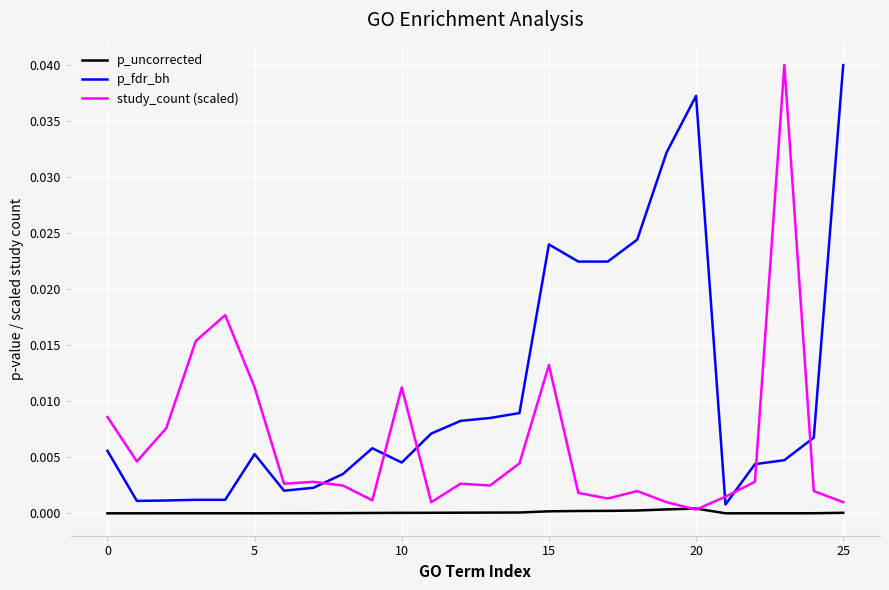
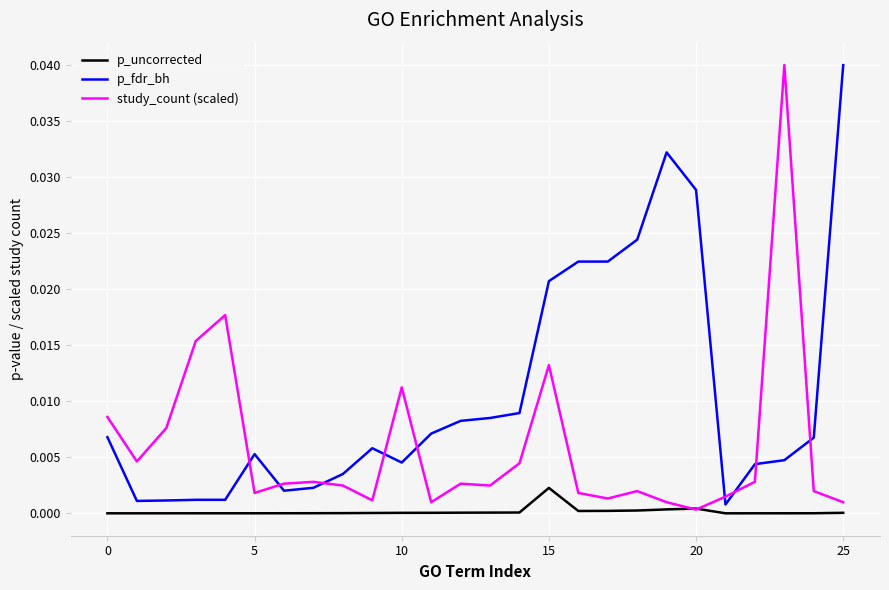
  {
    "p_uncorrected": {
      "0": 0.0000,
      "5": 0.0000,
      "10": 0.0000,
-     "15": 0.0002,
+     "15": 0.0023,
      "25": 0.0000
    },
    "p_fdr_bh": {
-     "0": 0.0056,
+     "0": 0.0068,
      "5": 0.0053,
      "10": 0.0045,
-     "15": 0.0240,
-     "20": 0.0372,
+     "15": 0.0207,
+     "20": 0.0289,
      "25": 0.0400
    },
    "study_count (scaled)": {
      "0": 0.0086,
-     "5": 0.0112,
+     "5": 0.0018,
      "10": 0.0112,
      "15": 0.0132,
      "25": 0.0010
    }
  }
